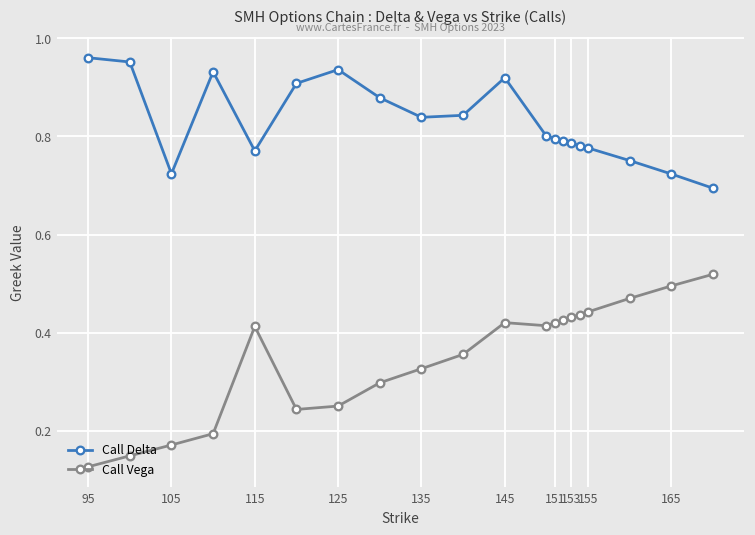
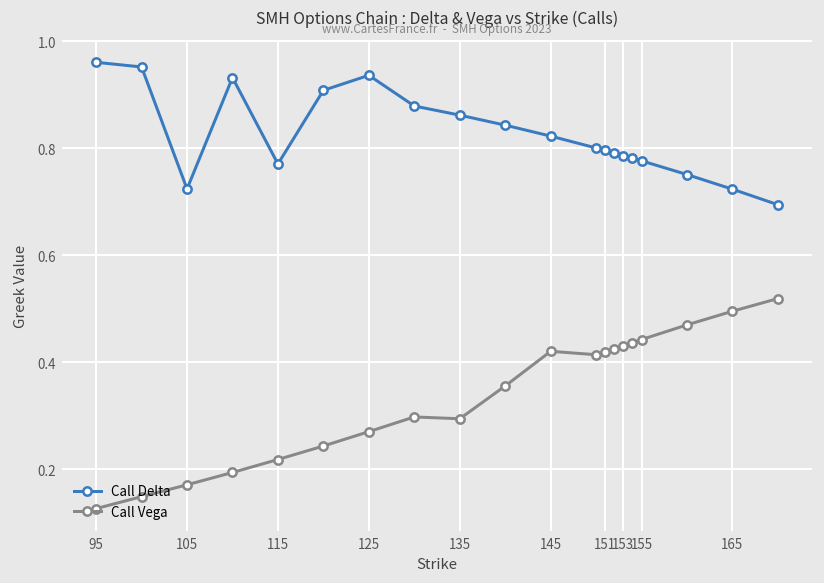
  {
    "Call Delta": {
      "95": 0.96,
      "105": 0.72,
      "115": 0.77,
      "125": 0.94,
-     "135": 0.84,
-     "145": 0.92,
+     "135": 0.86,
+     "145": 0.82,
      "165": 0.72
    },
    "Call Vega": {
      "95": 0.13,
      "105": 0.17,
-     "115": 0.41,
-     "125": 0.25,
-     "135": 0.33,
+     "115": 0.22,
+     "125": 0.27,
+     "135": 0.29,
      "145": 0.42,
      "165": 0.50
    }
  }
